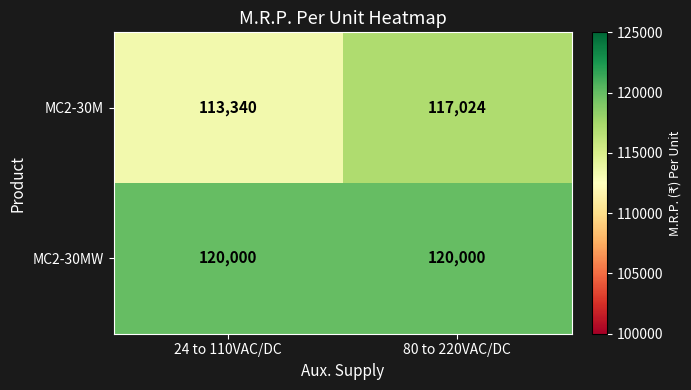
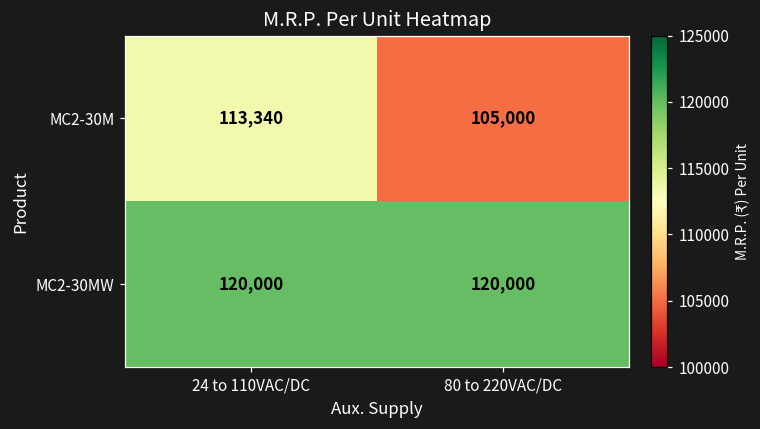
  {
    "MC2-30M": {
      "24 to 110VAC/DC": "113,340",
-     "80 to 220VAC/DC": "117,024"
+     "80 to 220VAC/DC": "105,000"
    },
    "MC2-30MW": {
      "24 to 110VAC/DC": "120,000",
      "80 to 220VAC/DC": "120,000"
    }
  }
